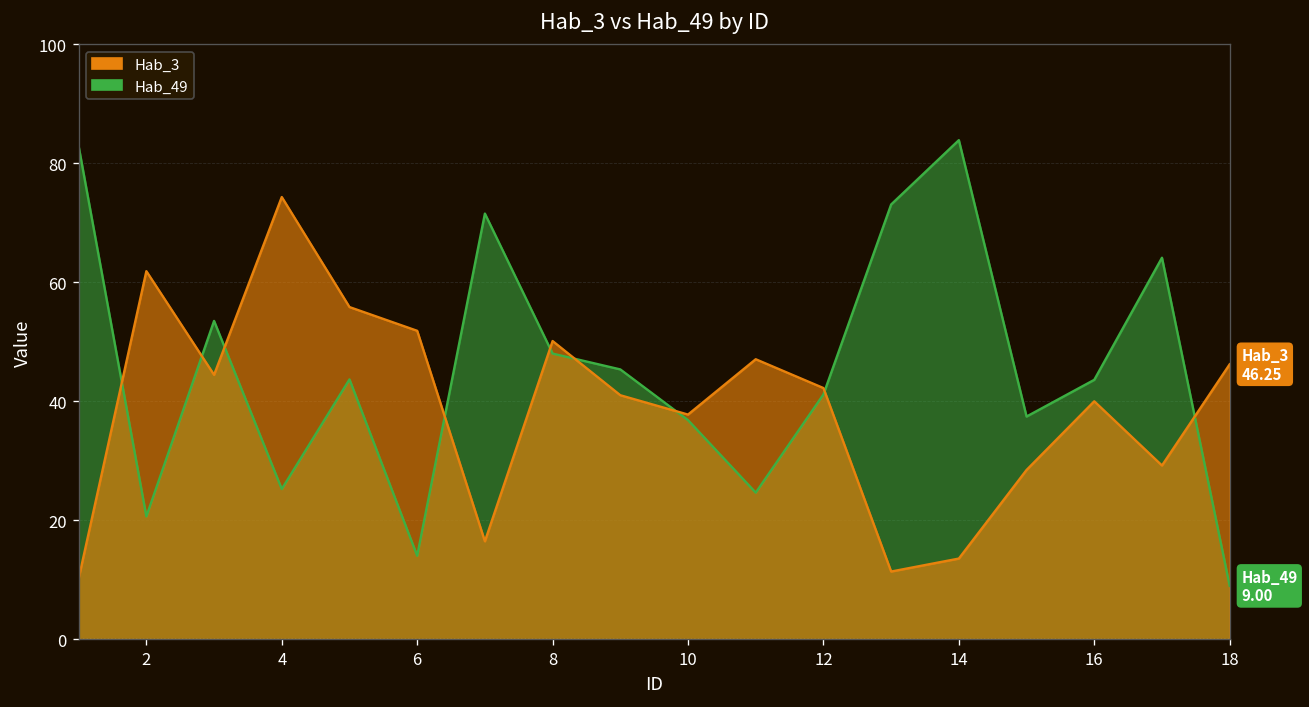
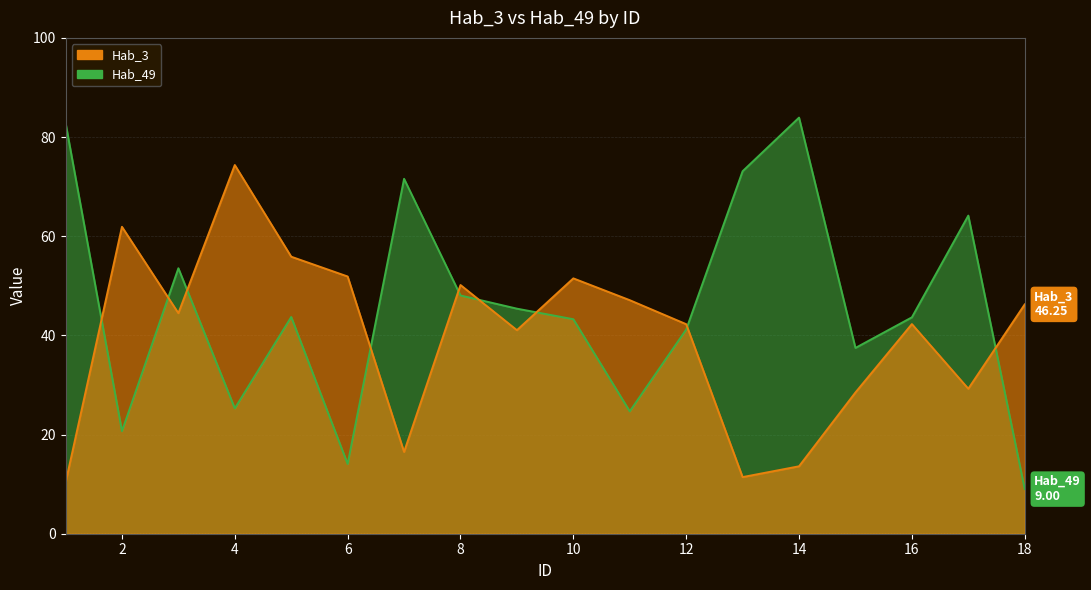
  {
    "Hab_49": {
      "2": 21,
      "4": 25,
      "6": 14,
      "8": 48,
-     "10": 37,
+     "10": 43,
      "12": 41,
      "14": 84,
      "16": 44
    },
    "Hab_3": {
      "2": 62,
      "4": 74,
      "6": 52,
      "8": 50,
-     "10": 38,
+     "10": 52,
      "12": 42,
      "14": 14,
-     "16": 40
+     "16": 42
    }
  }
